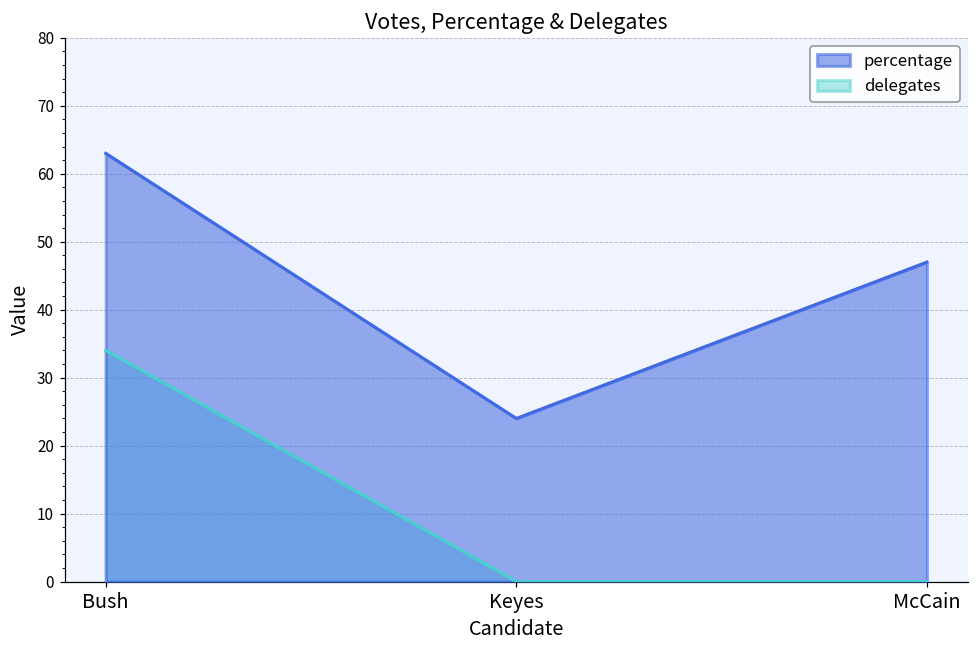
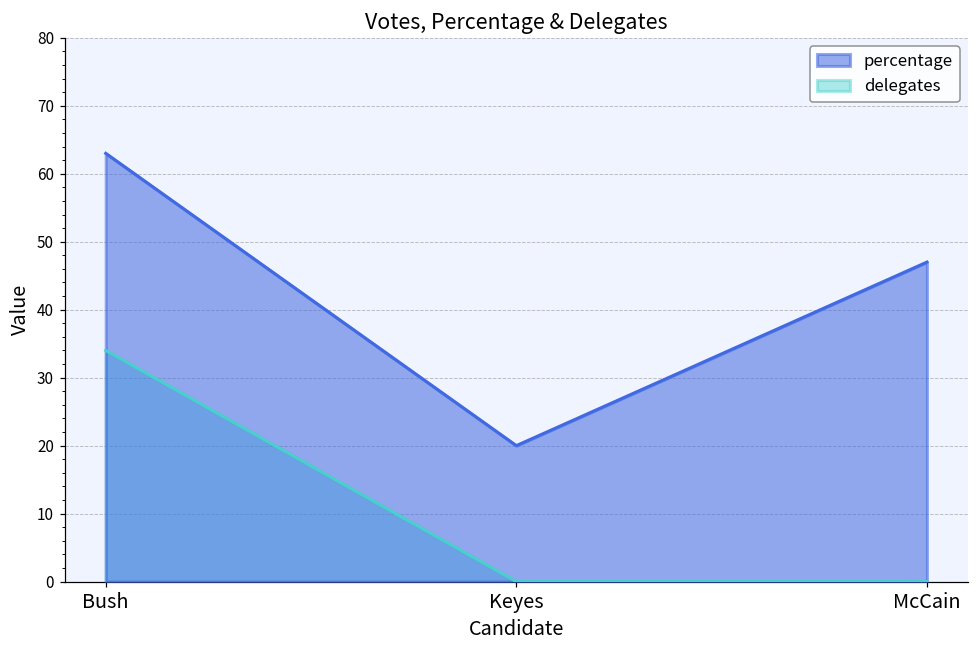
  {
    "percentage": {
      "Bush": 63,
-     "Keyes": 24,
+     "Keyes": 20,
      "McCain": 47
    },
    "delegates": {
      "Bush": 34,
      "Keyes": 0,
      "McCain": 0
    }
  }
